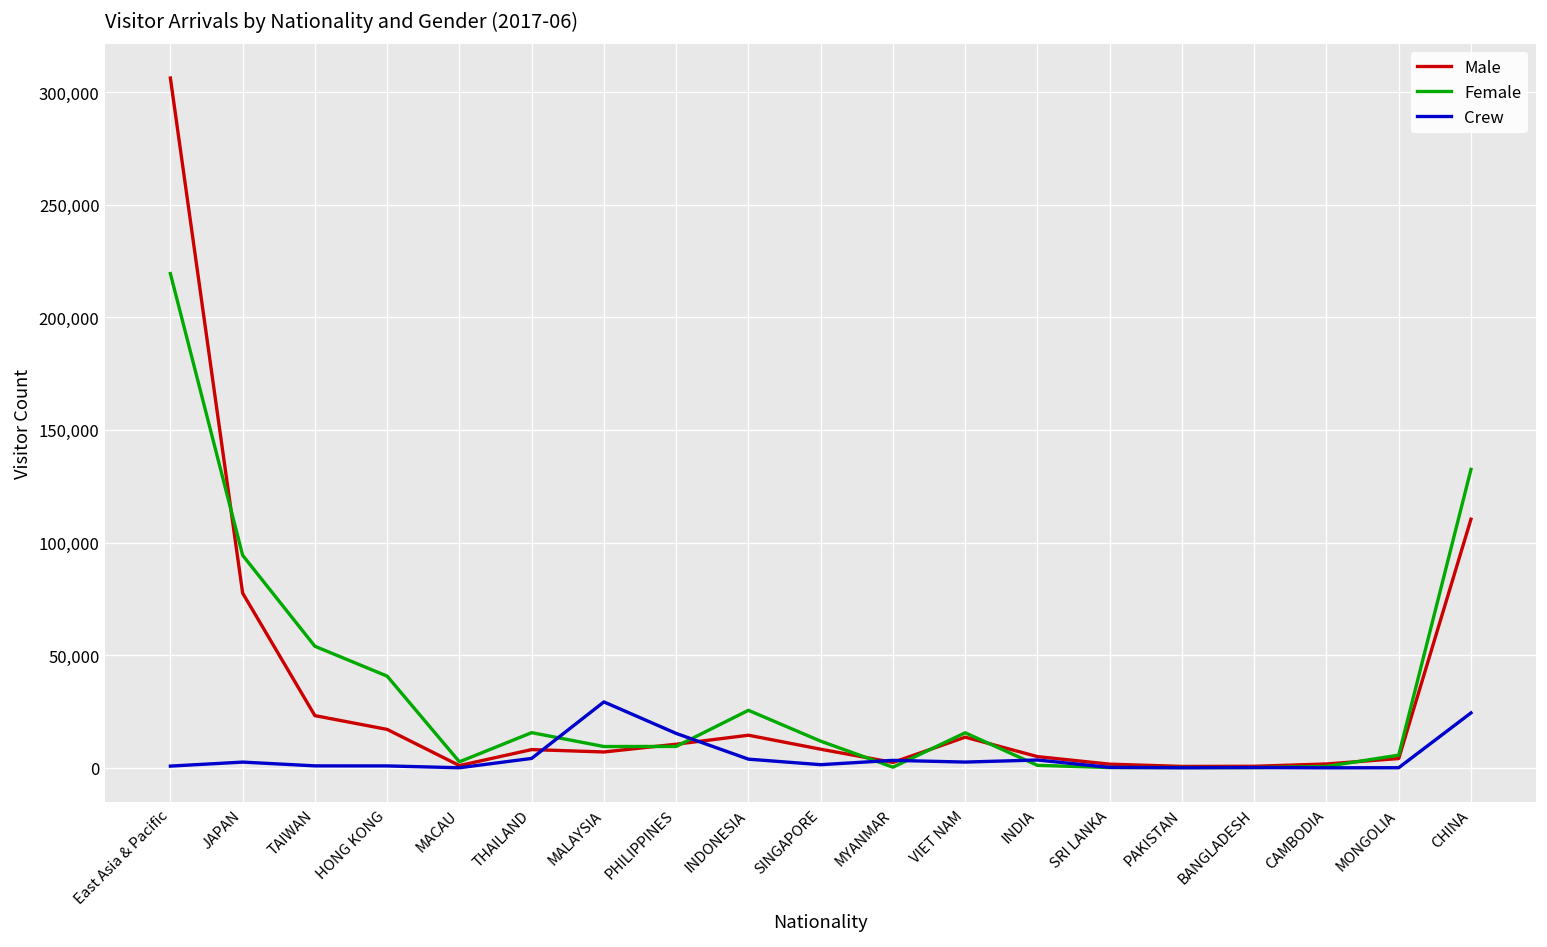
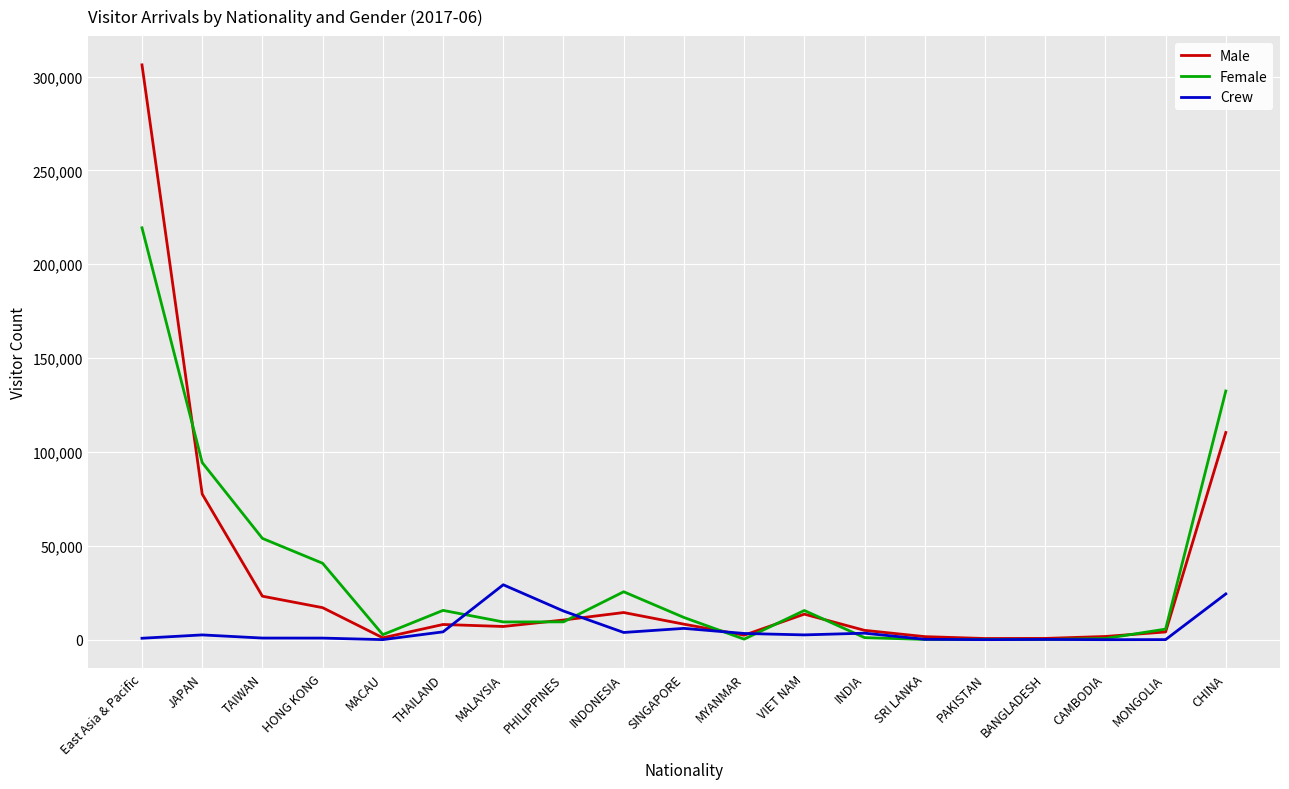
  {
    "Male": {
      "East Asia & Pacific": "306,000",
      "JAPAN": "78,000",
      "TAIWAN": "23,000",
      "HONG KONG": "17,000",
      "THAILAND": "8,000",
      "MALAYSIA": "7,000",
      "INDONESIA": "14,000",
      "SINGAPORE": "8,000",
      "VIET NAM": "14,000",
      "INDIA": "5,000",
      "SRI LANKA": "2,000",
      "MONGOLIA": "4,000",
      "CHINA": "110,000"
    },
    "Female": {
      "East Asia & Pacific": "219,000",
      "JAPAN": "94,000",
      "TAIWAN": "54,000",
      "HONG KONG": "41,000",
      "MACAU": "3,000",
      "THAILAND": "16,000",
      "MALAYSIA": "9,000",
      "INDONESIA": "26,000",
      "SINGAPORE": "12,000",
      "MYANMAR": "0",
      "VIET NAM": "16,000",
      "INDIA": "1,000",
      "MONGOLIA": "6,000",
      "CHINA": "132,000"
    },
    "Crew": {
      "East Asia & Pacific": "1,000",
      "JAPAN": "3,000",
      "TAIWAN": "1,000",
      "HONG KONG": "1,000",
      "THAILAND": "4,000",
      "MALAYSIA": "29,000",
      "PHILIPPINES": "15,000",
      "INDONESIA": "4,000",
-     "SINGAPORE": "1,000",
+     "SINGAPORE": "6,000",
      "VIET NAM": "3,000",
      "INDIA": "3,000",
      "MONGOLIA": "0",
      "CHINA": "24,000"
    }
  }
